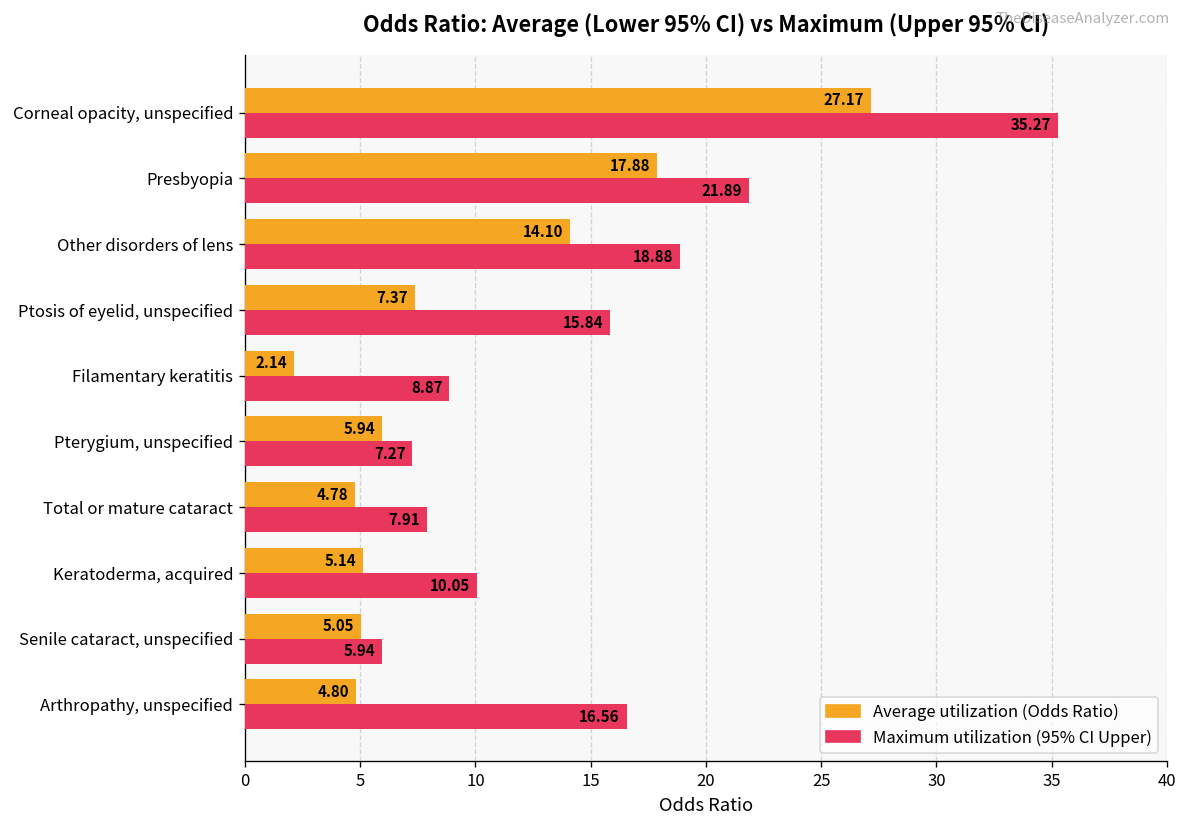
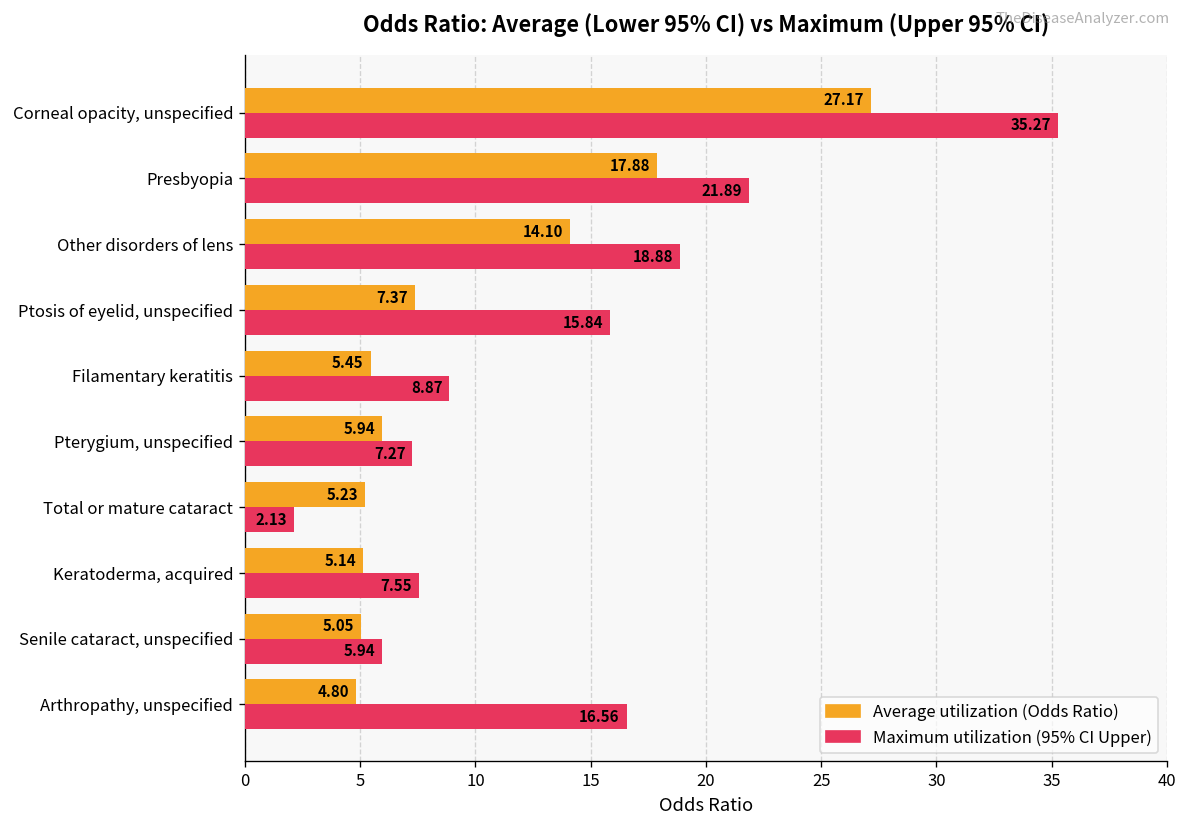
  {
    "Maximum utilization (95% CI Upper)": {
      "Corneal opacity, unspecified": 35.27,
      "Presbyopia": 21.89,
      "Other disorders of lens": 18.88,
      "Ptosis of eyelid, unspecified": 15.84,
      "Filamentary keratitis": 8.87,
      "Pterygium, unspecified": 7.27,
-     "Total or mature cataract": 7.91,
-     "Keratoderma, acquired": 10.05,
+     "Total or mature cataract": 2.13,
+     "Keratoderma, acquired": 7.55,
      "Senile cataract, unspecified": 5.94,
      "Arthropathy, unspecified": 16.56
    },
    "Average utilization (Odds Ratio)": {
      "Corneal opacity, unspecified": 27.17,
      "Presbyopia": 17.88,
      "Other disorders of lens": 14.10,
      "Ptosis of eyelid, unspecified": 7.37,
-     "Filamentary keratitis": 2.14,
+     "Filamentary keratitis": 5.45,
      "Pterygium, unspecified": 5.94,
-     "Total or mature cataract": 4.78,
+     "Total or mature cataract": 5.23,
      "Keratoderma, acquired": 5.14,
      "Senile cataract, unspecified": 5.05,
      "Arthropathy, unspecified": 4.80
    }
  }
